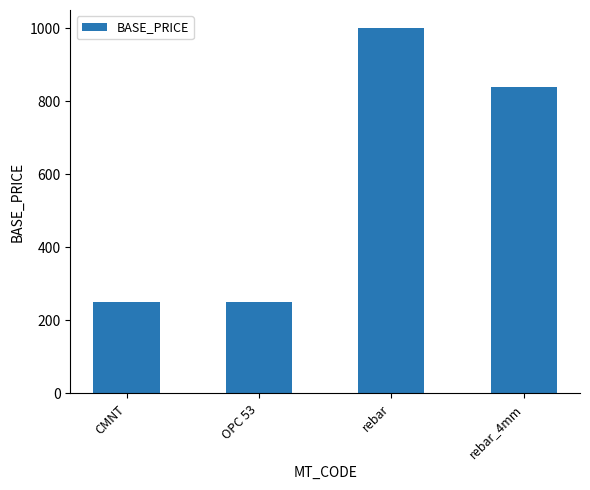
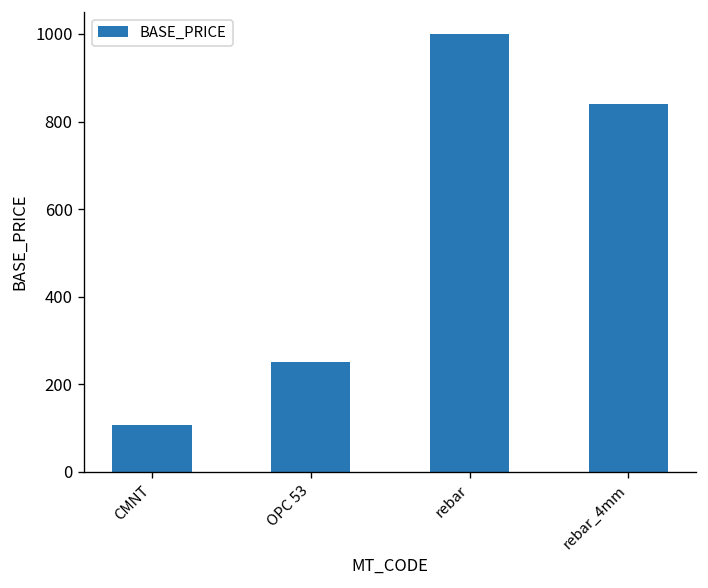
  {
-   "CMNT": 250,
+   "CMNT": 110,
    "OPC 53": 250,
    "rebar": 1000,
    "rebar_4mm": 840
  }
